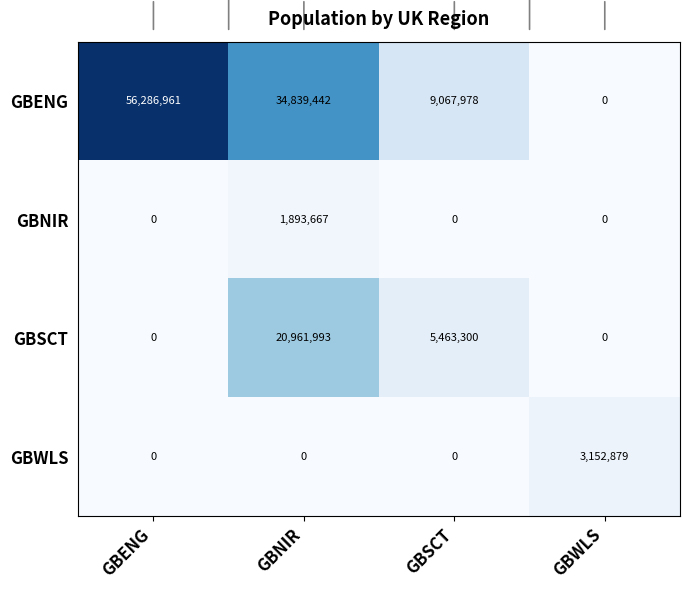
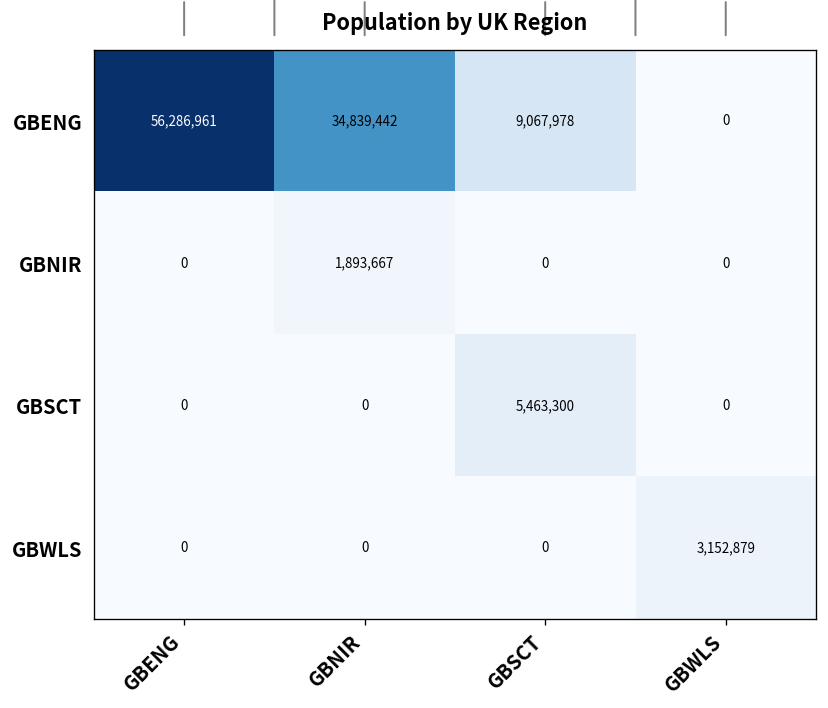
  {
    "GBENG": {
      "GBENG": "56,286,961",
      "GBNIR": "34,839,442",
      "GBSCT": "9,067,978",
      "GBWLS": "0"
    },
    "GBNIR": {
      "GBENG": "0",
      "GBNIR": "1,893,667",
      "GBSCT": "0",
      "GBWLS": "0"
    },
    "GBSCT": {
      "GBENG": "0",
-     "GBNIR": "20,961,993",
+     "GBNIR": "0",
      "GBSCT": "5,463,300",
      "GBWLS": "0"
    },
    "GBWLS": {
      "GBENG": "0",
      "GBNIR": "0",
      "GBSCT": "0",
      "GBWLS": "3,152,879"
    }
  }
